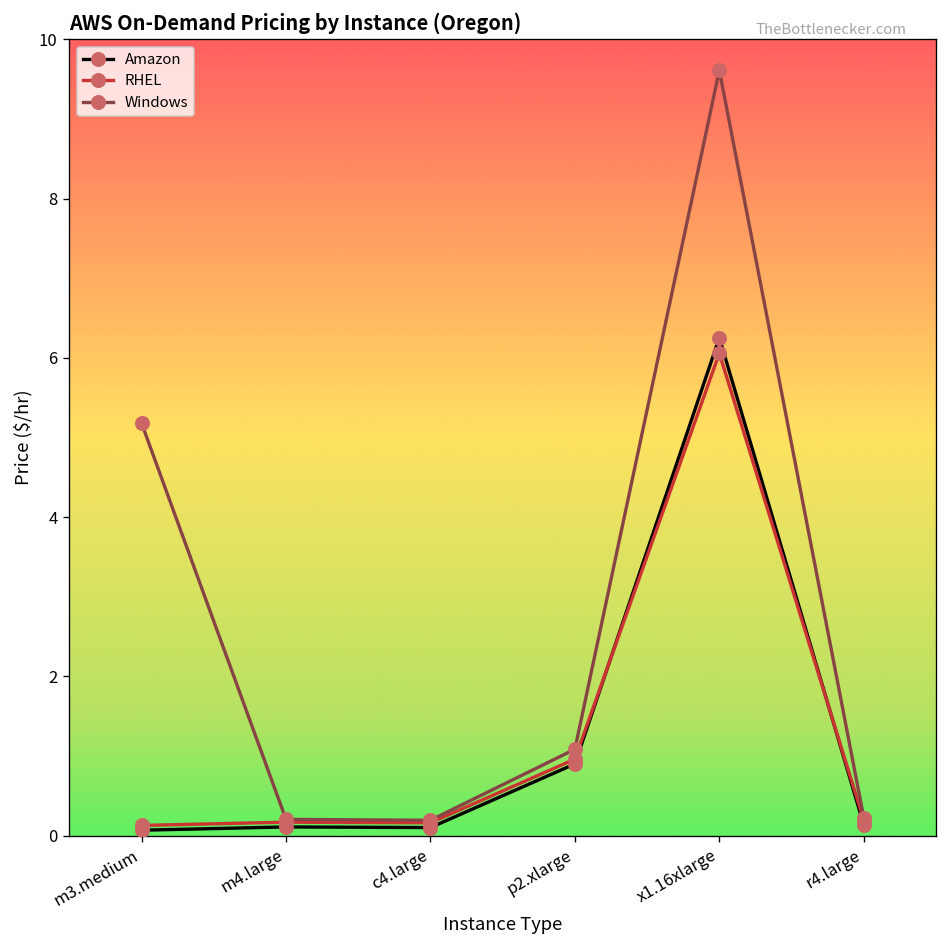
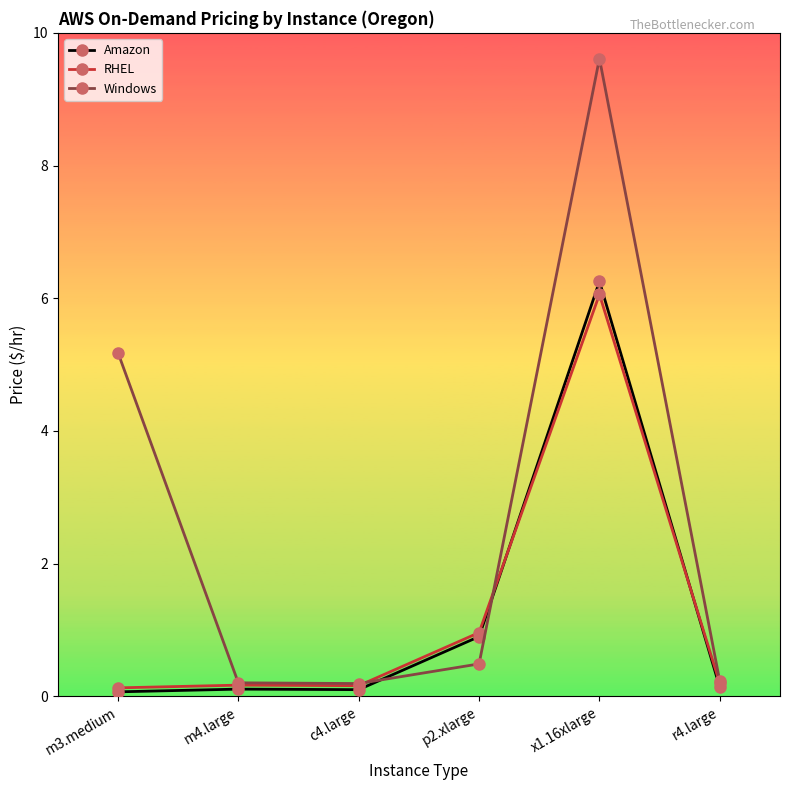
  {
    "Amazon": {
      "m3.medium": 0.1,
      "m4.large": 0.1,
      "c4.large": 0.1,
      "p2.xlarge": 0.9,
      "x1.16xlarge": 6.3,
      "r4.large": 0.1
    },
    "RHEL": {
      "m3.medium": 0.1,
      "p2.xlarge": 1.0,
      "x1.16xlarge": 6.1
    },
    "Windows": {
      "m3.medium": 5.2,
-     "p2.xlarge": 1.1,
+     "p2.xlarge": 0.5,
      "x1.16xlarge": 9.6
    }
  }
